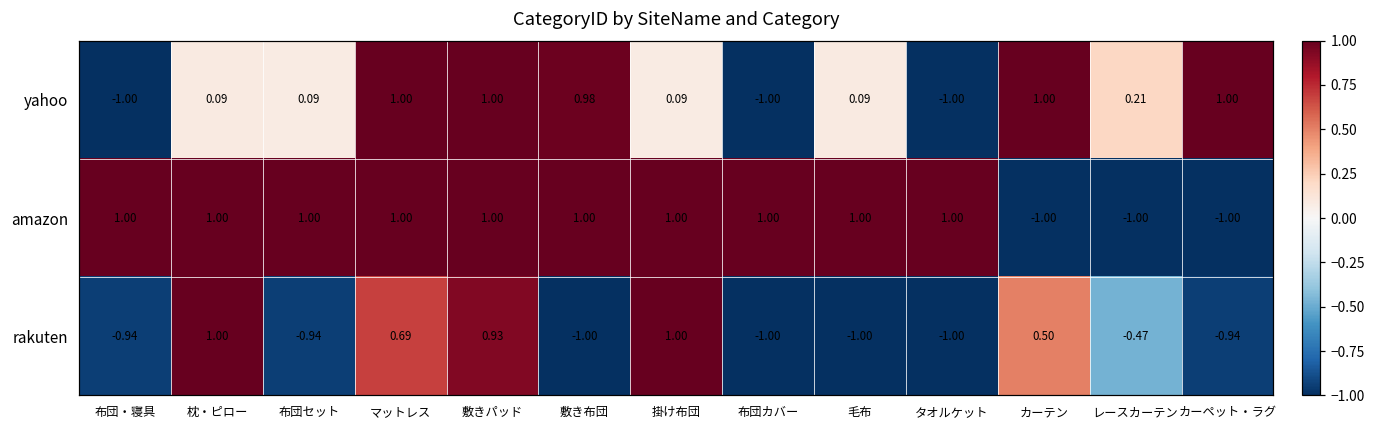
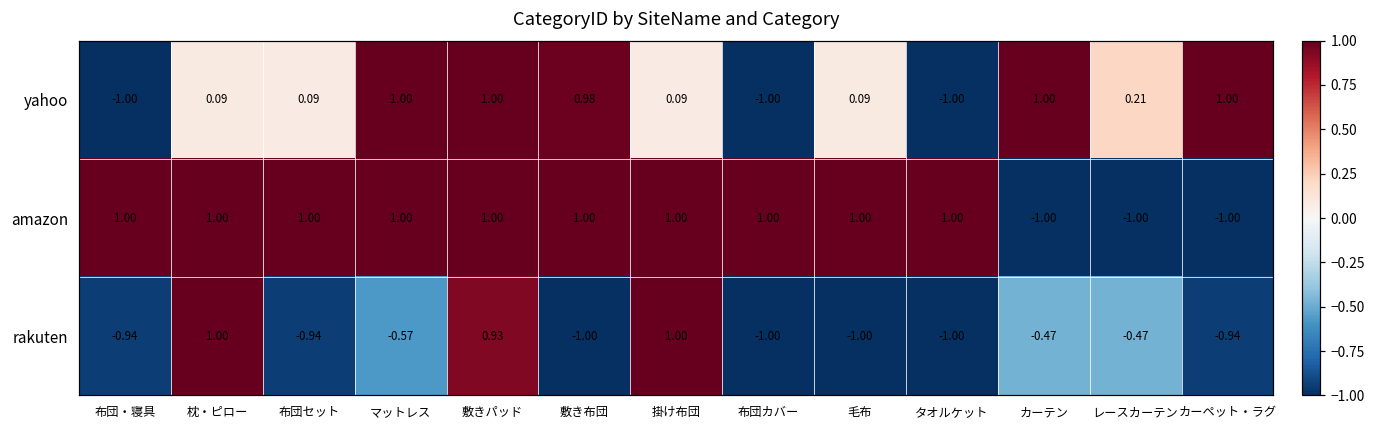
  {
    "yahoo": {
      "布団・寝具": -1.00,
      "枕・ピロー": 0.09,
      "布団セット": 0.09,
      "マットレス": 1.00,
      "敷きパッド": 1.00,
      "敷き布団": 0.98,
      "掛け布団": 0.09,
      "布団カバー": -1.00,
      "毛布": 0.09,
      "タオルケット": -1.00,
      "カーテン": 1.00,
      "レースカーテン": 0.21,
      "カーペット・ラグ": 1.00
    },
    "amazon": {
      "布団・寝具": 1.00,
      "枕・ピロー": 1.00,
      "布団セット": 1.00,
      "マットレス": 1.00,
      "敷きパッド": 1.00,
      "敷き布団": 1.00,
      "掛け布団": 1.00,
      "布団カバー": 1.00,
      "毛布": 1.00,
      "タオルケット": 1.00,
      "カーテン": -1.00,
      "レースカーテン": -1.00,
      "カーペット・ラグ": -1.00
    },
    "rakuten": {
      "布団・寝具": -0.94,
      "枕・ピロー": 1.00,
      "布団セット": -0.94,
-     "マットレス": 0.69,
+     "マットレス": -0.57,
      "敷きパッド": 0.93,
      "敷き布団": -1.00,
      "掛け布団": 1.00,
      "布団カバー": -1.00,
      "毛布": -1.00,
      "タオルケット": -1.00,
-     "カーテン": 0.50,
+     "カーテン": -0.47,
      "レースカーテン": -0.47,
      "カーペット・ラグ": -0.94
    }
  }
